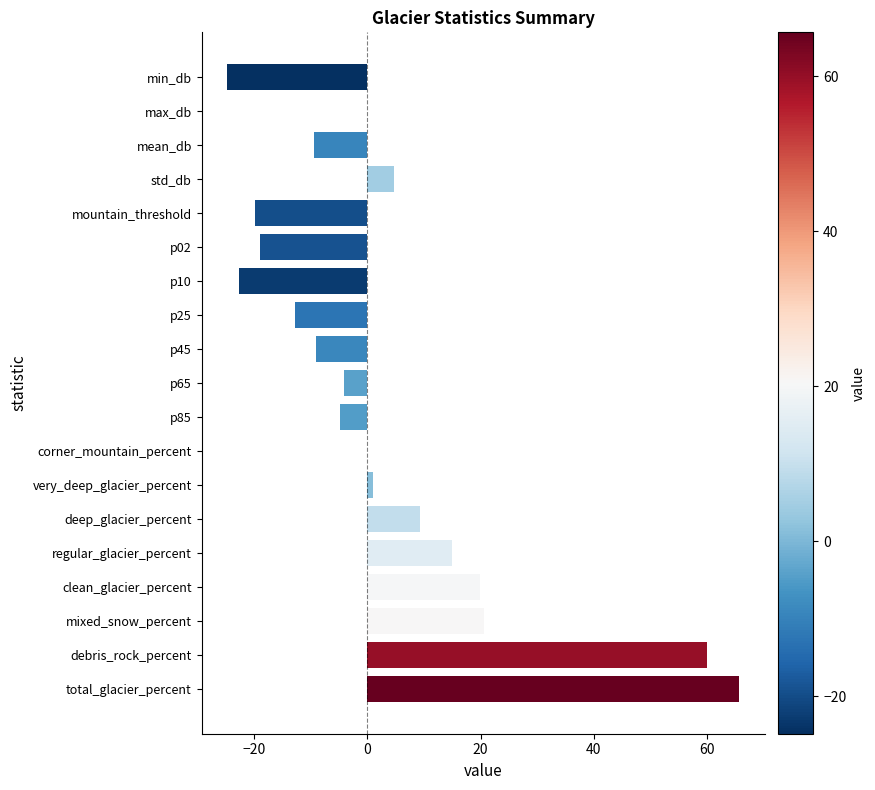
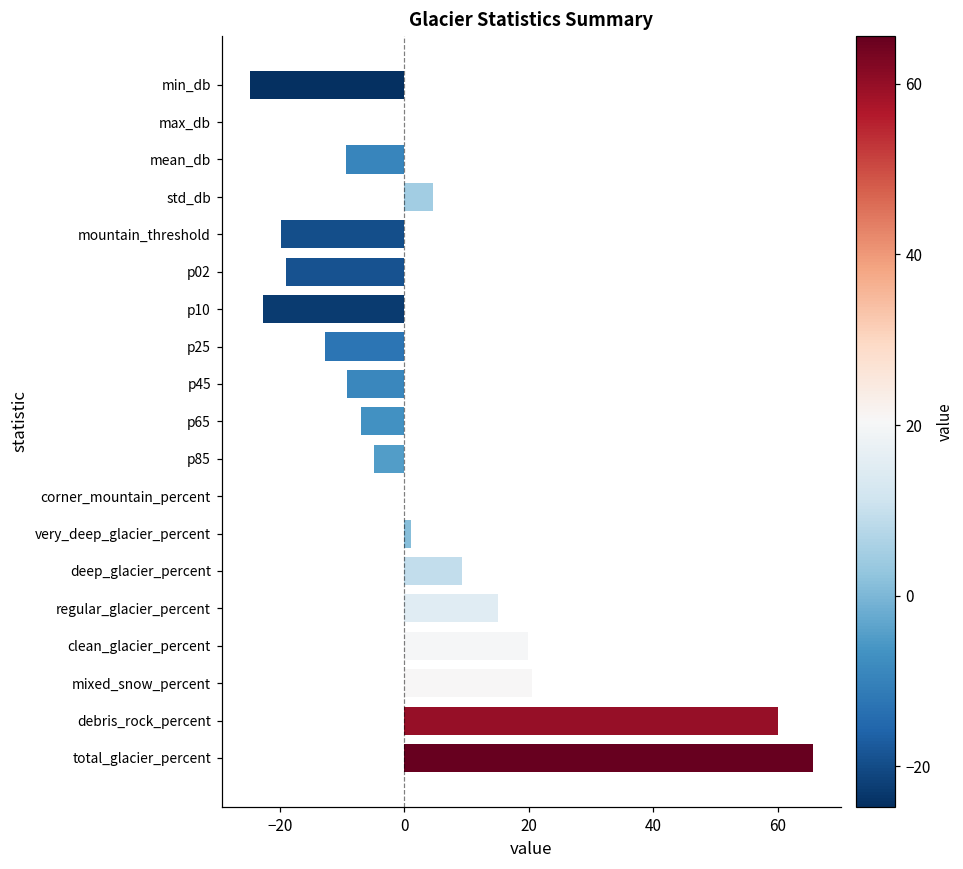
  {
    "min_db": -25,
    "max_db": 0,
    "mean_db": -9,
    "std_db": 5,
    "mountain_threshold": -20,
    "p02": -19,
    "p10": -23,
    "p25": -13,
    "p45": -9,
-   "p65": -4,
+   "p65": -7,
    "p85": -5,
    "corner_mountain_percent": 0,
    "very_deep_glacier_percent": 1,
    "deep_glacier_percent": 9,
    "regular_glacier_percent": 15,
    "clean_glacier_percent": 20,
    "mixed_snow_percent": 21,
    "debris_rock_percent": 60,
    "total_glacier_percent": 66
  }
